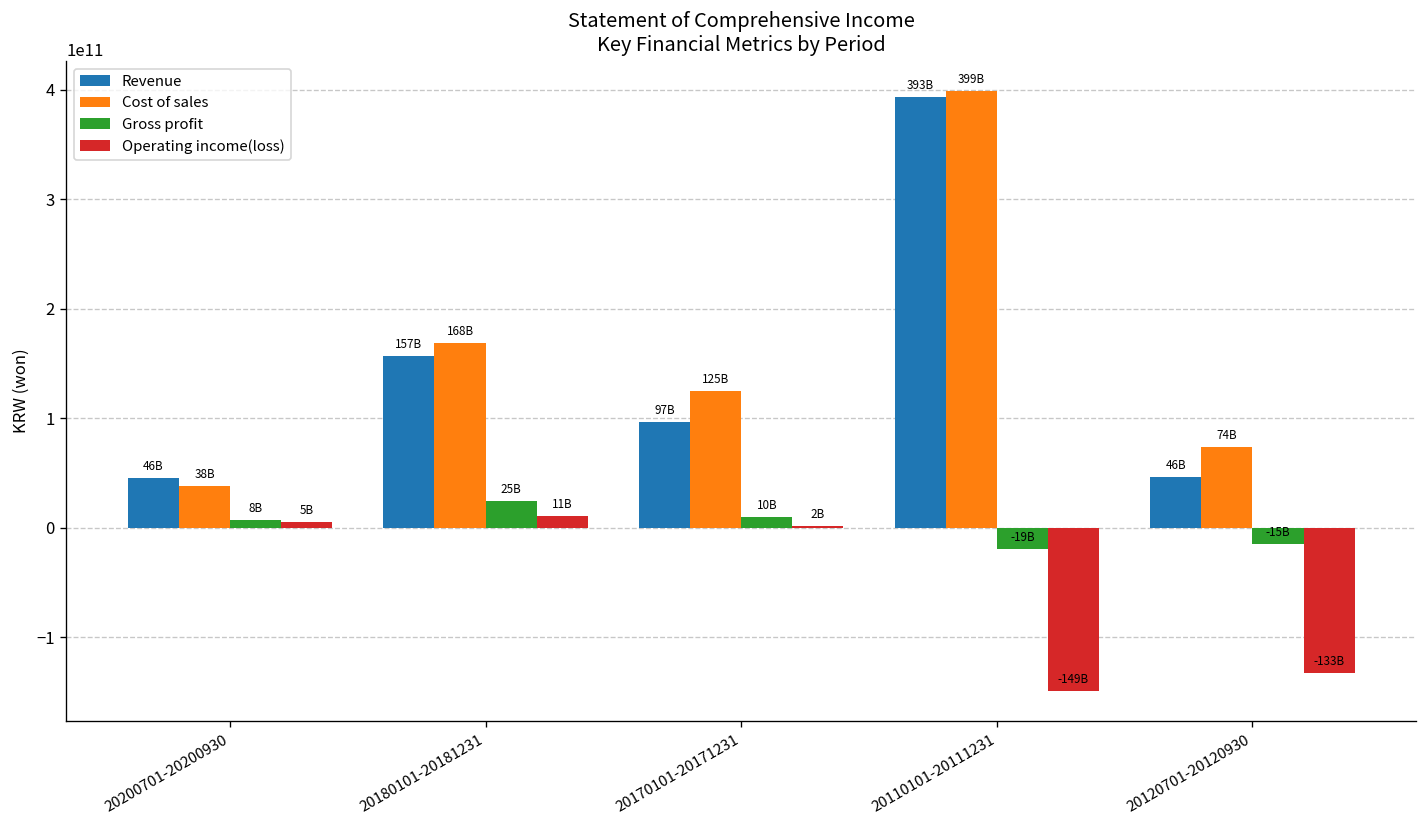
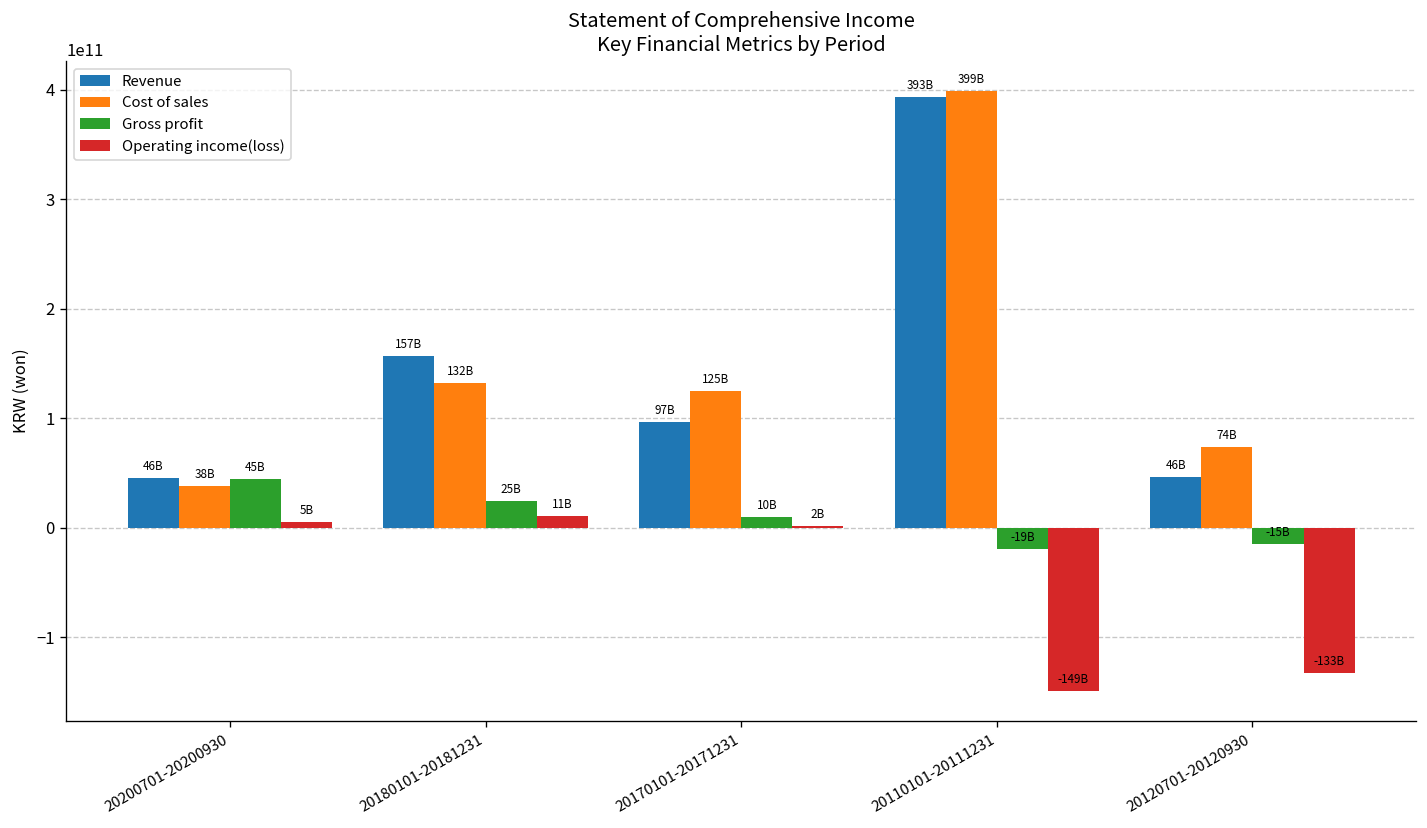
  {
    "Revenue": {
      "20200701-20200930": "46B",
      "20180101-20181231": "157B",
      "20170101-20171231": "97B",
      "20110101-20111231": "393B",
      "20120701-20120930": "46B"
    },
    "Cost of sales": {
      "20200701-20200930": "38B",
-     "20180101-20181231": "168B",
+     "20180101-20181231": "132B",
      "20170101-20171231": "125B",
      "20110101-20111231": "399B",
      "20120701-20120930": "74B"
    },
    "Gross profit": {
-     "20200701-20200930": "8B",
+     "20200701-20200930": "45B",
      "20180101-20181231": "25B",
      "20170101-20171231": "10B",
      "20110101-20111231": "-19B",
      "20120701-20120930": "-15B"
    },
    "Operating income(loss)": {
      "20200701-20200930": "5B",
      "20180101-20181231": "11B",
      "20170101-20171231": "2B",
      "20110101-20111231": "-149B",
      "20120701-20120930": "-133B"
    }
  }
